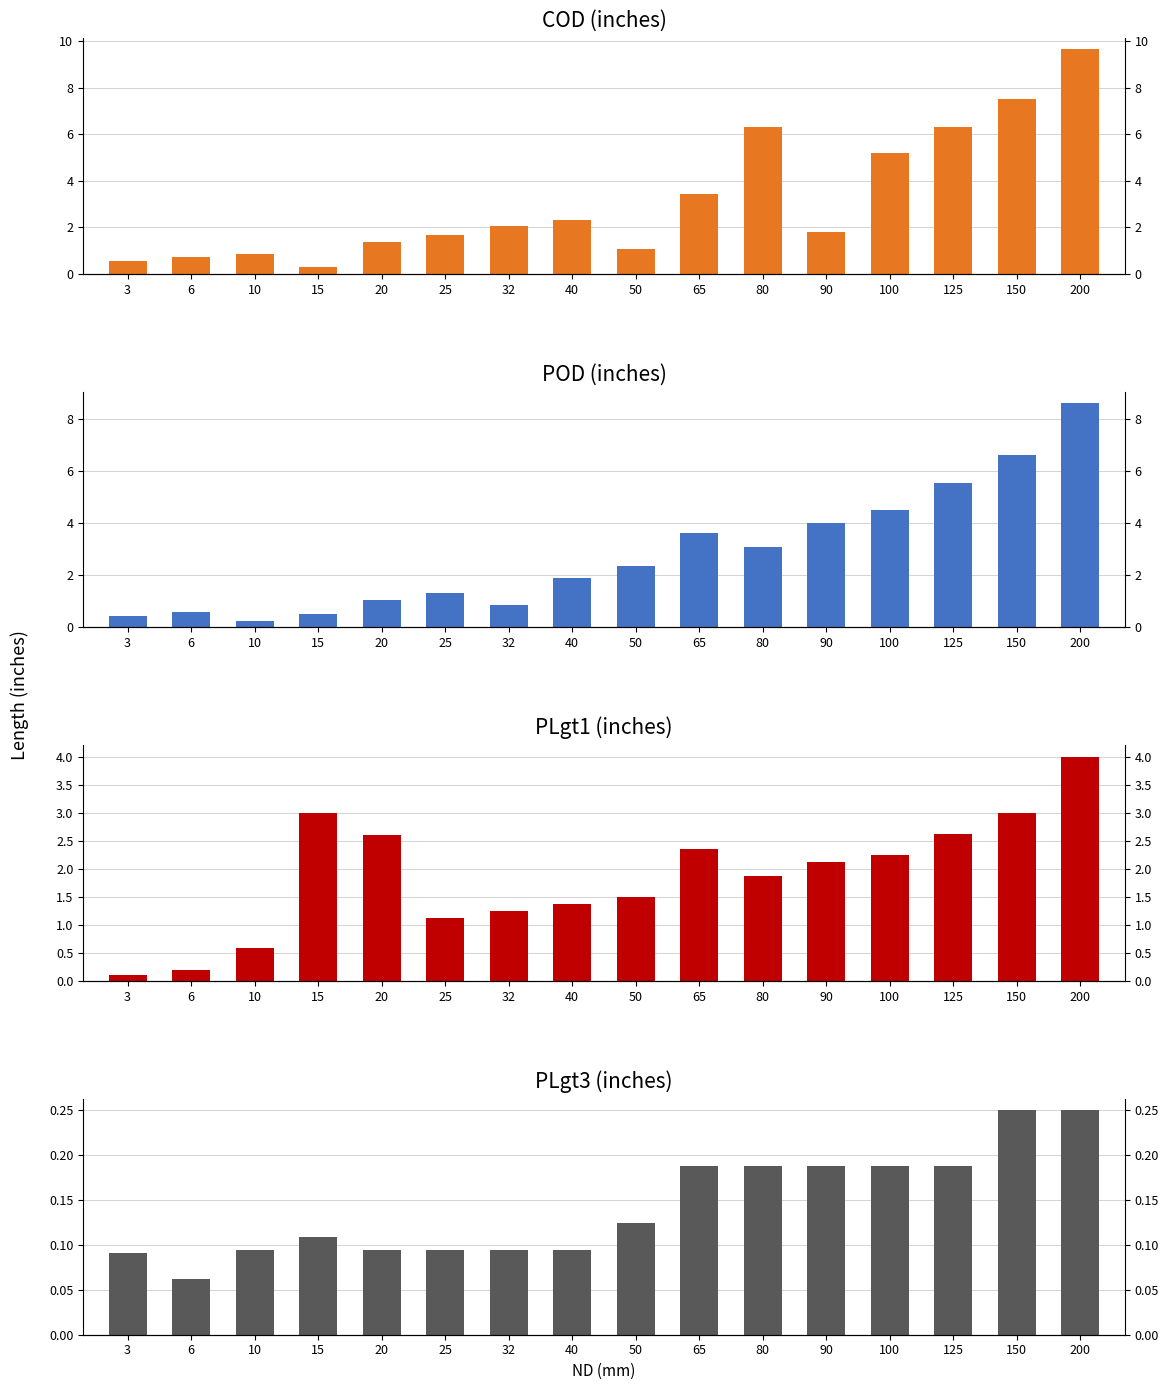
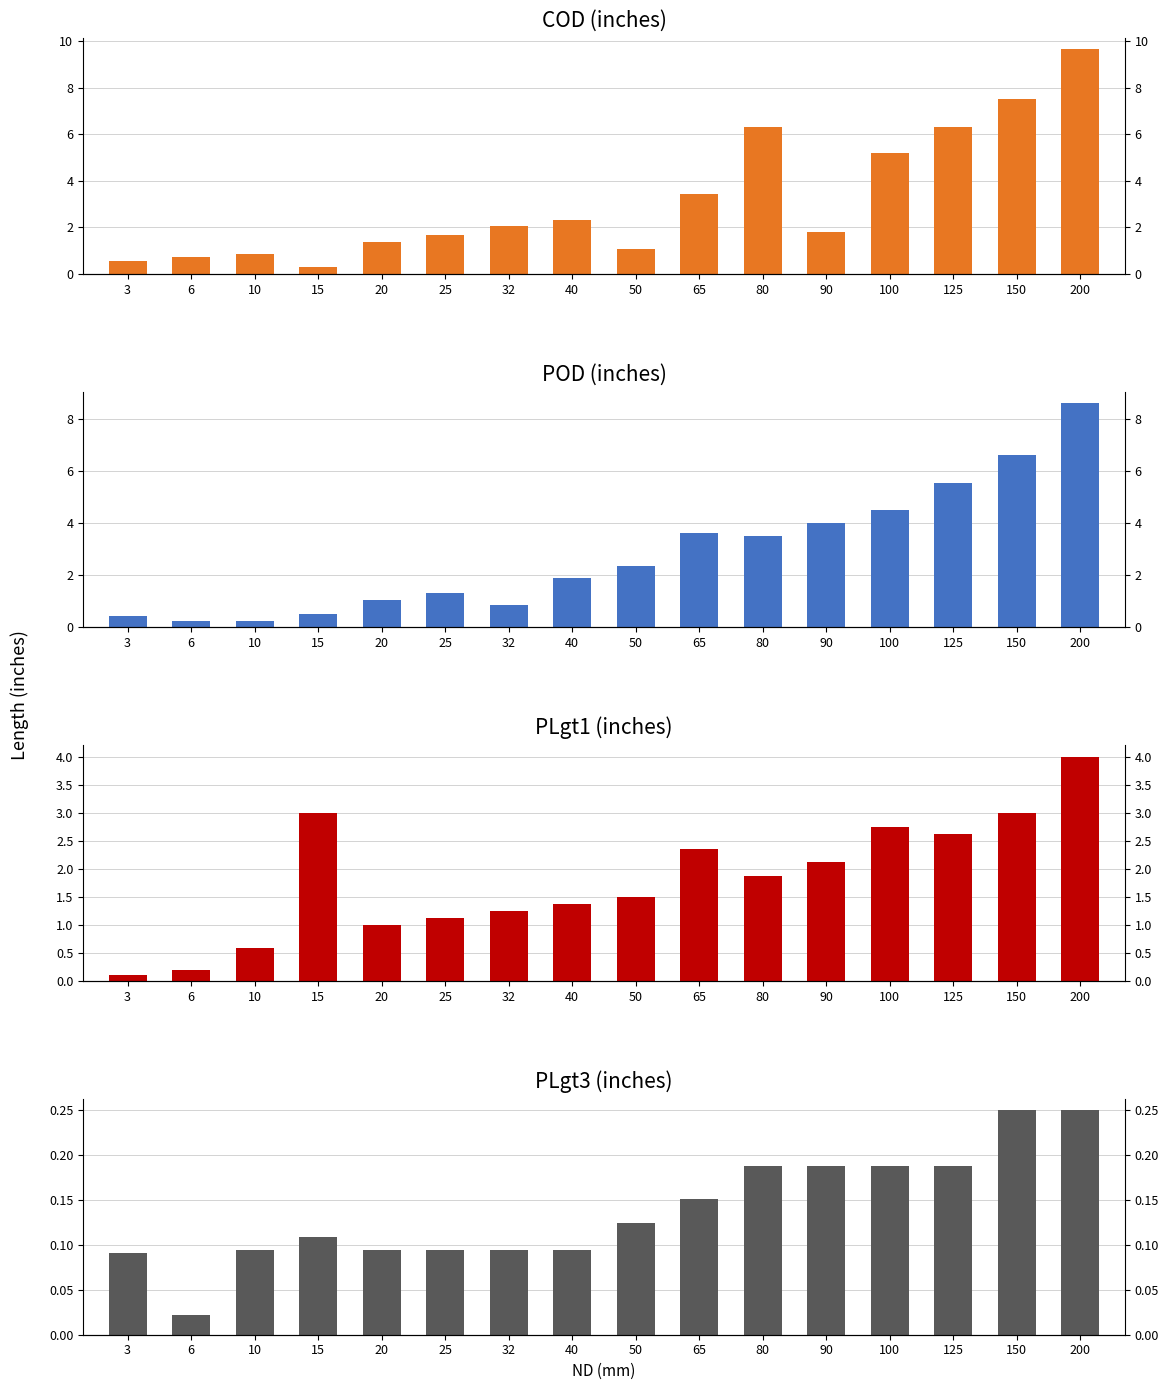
  {
    "COD (inches)": {
      "3": 0.6,
      "6": 0.7,
      "10": 0.9,
      "15": 0.3,
      "20": 1.4,
      "25": 1.7,
      "32": 2.1,
      "40": 2.3,
      "50": 1.1,
      "65": 3.4,
      "80": 6.3,
      "90": 1.8,
      "100": 5.2,
      "125": 6.3,
      "150": 7.5,
      "200": 9.7
    },
    "POD (inches)": {
      "3": 0.4,
-     "6": 0.6,
+     "6": 0.3,
      "10": 0.2,
      "15": 0.5,
      "20": 1.1,
      "25": 1.3,
      "32": 0.9,
      "40": 1.9,
      "50": 2.4,
      "65": 3.6,
-     "80": 3.1,
+     "80": 3.5,
      "90": 4.0,
      "100": 4.5,
      "125": 5.6,
      "150": 6.6,
      "200": 8.6
    },
    "PLgt1 (inches)": {
      "3": 0.1,
      "6": 0.2,
      "10": 0.6,
      "15": 3.0,
-     "20": 2.6,
+     "20": 1.0,
      "25": 1.1,
      "32": 1.3,
      "40": 1.4,
      "50": 1.5,
      "65": 2.4,
      "80": 1.9,
      "90": 2.1,
-     "100": 2.3,
+     "100": 2.7,
      "125": 2.6,
      "150": 3.0,
      "200": 4.0
    },
    "PLgt3 (inches)": {
      "3": 0.09,
-     "6": 0.06,
+     "6": 0.02,
      "10": 0.09,
      "15": 0.11,
      "20": 0.09,
      "25": 0.09,
      "32": 0.09,
      "40": 0.09,
      "50": 0.12,
-     "65": 0.19,
+     "65": 0.15,
      "80": 0.19,
      "90": 0.19,
      "100": 0.19,
      "125": 0.19,
      "150": 0.25,
      "200": 0.25
    }
  }
